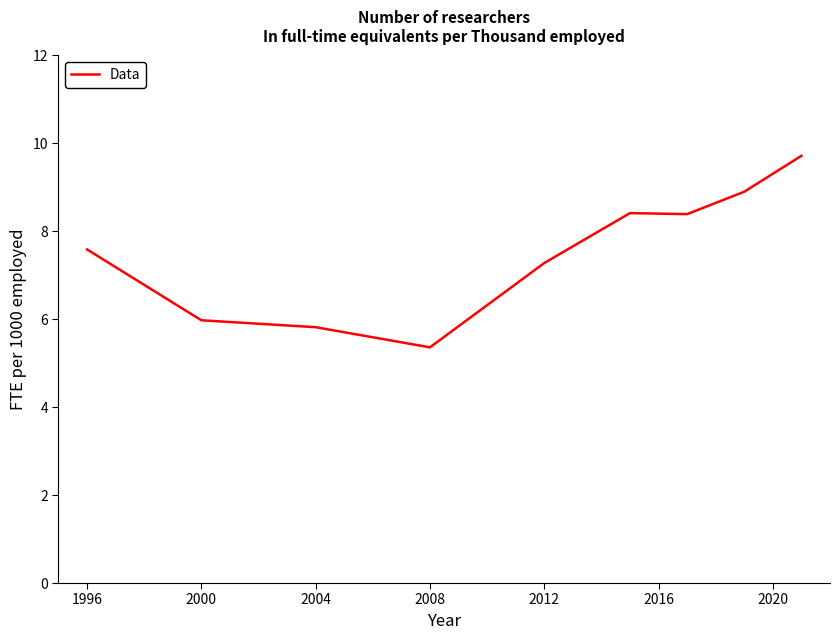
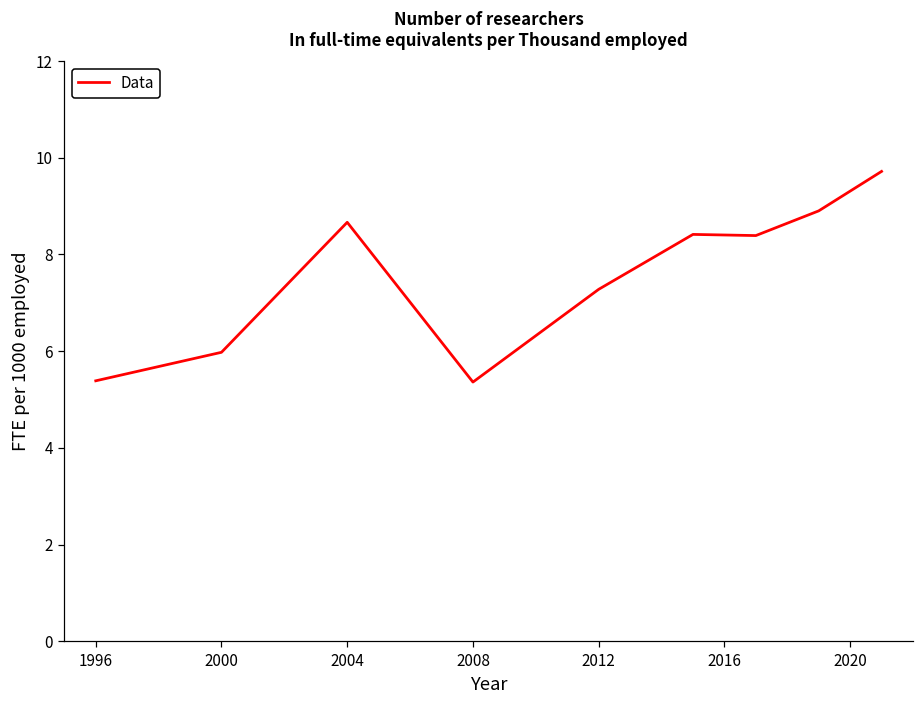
  {
-   "1996": 7.6,
+   "1996": 5.4,
    "2000": 6.0,
-   "2004": 5.8,
+   "2004": 8.7,
    "2008": 5.4,
    "2012": 7.3
  }
